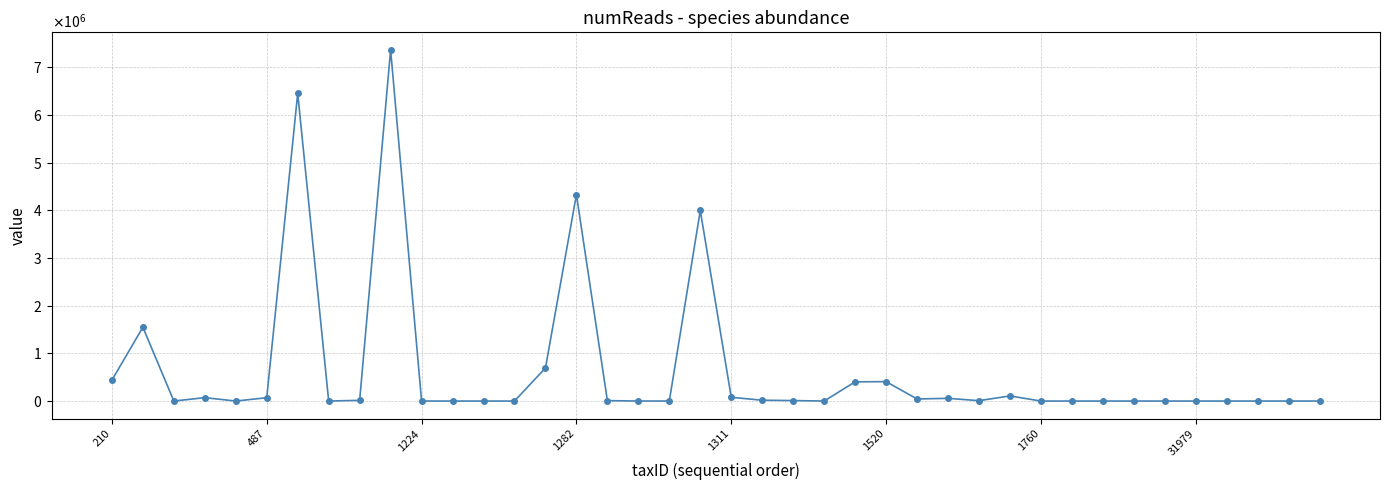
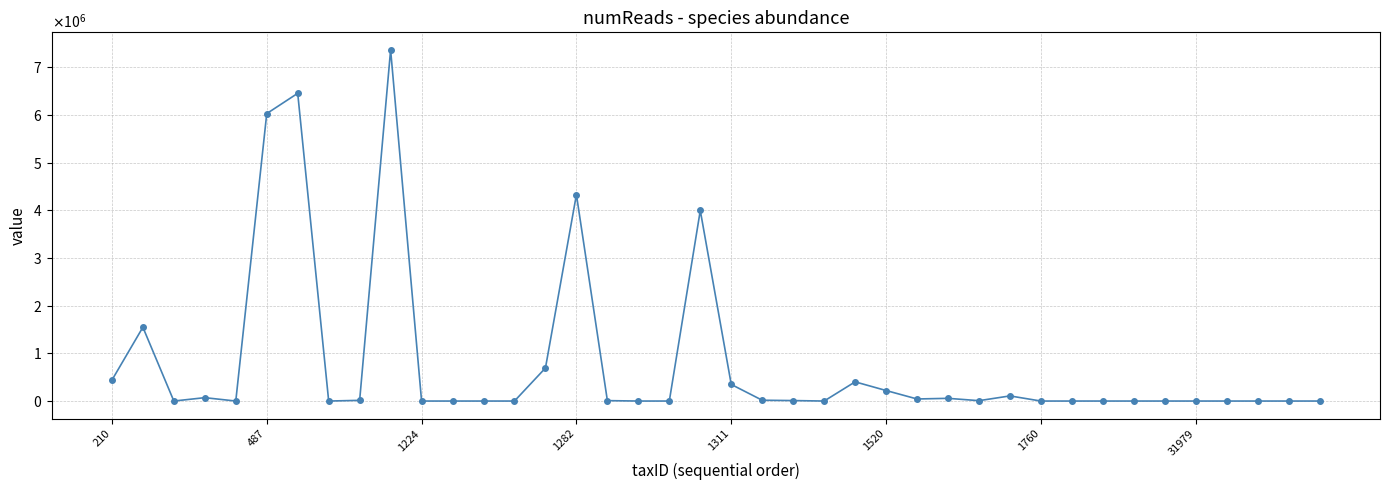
  {
    "210": 400000,
-   "487": 100000,
+   "487": 6000000,
    "1224": 0,
    "1282": 4300000,
-   "1311": 100000,
-   "1520": 400000,
+   "1311": 300000,
+   "1520": 200000,
    "1760": 0,
    "31979": 0
  }
